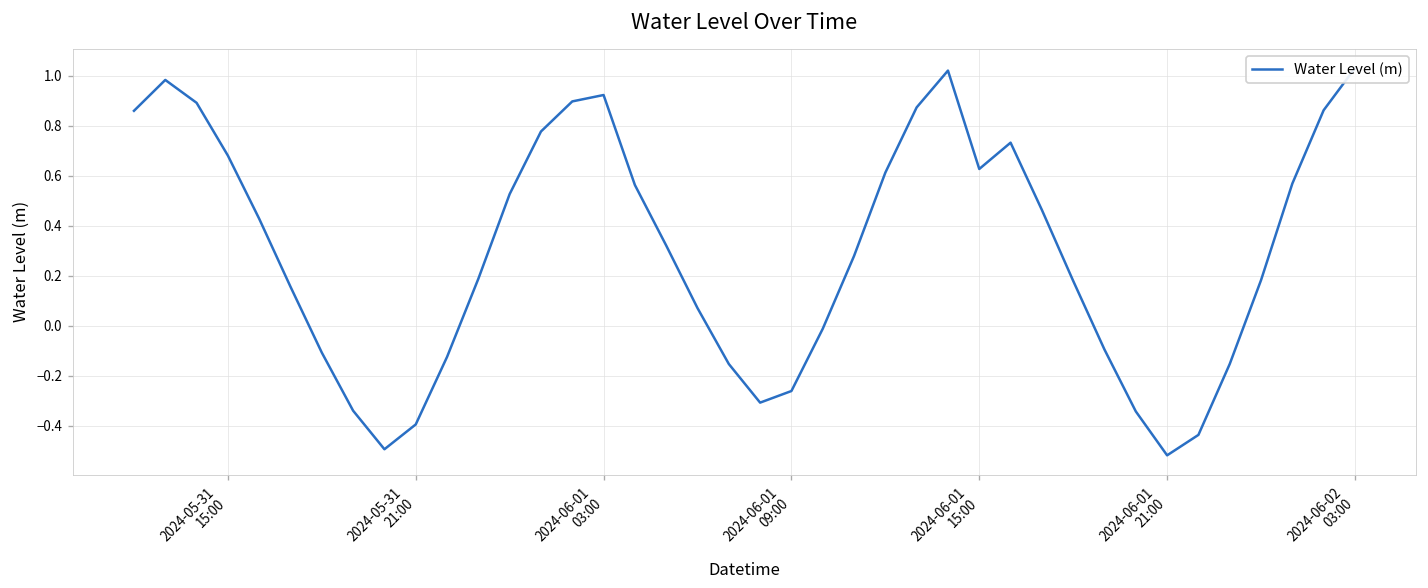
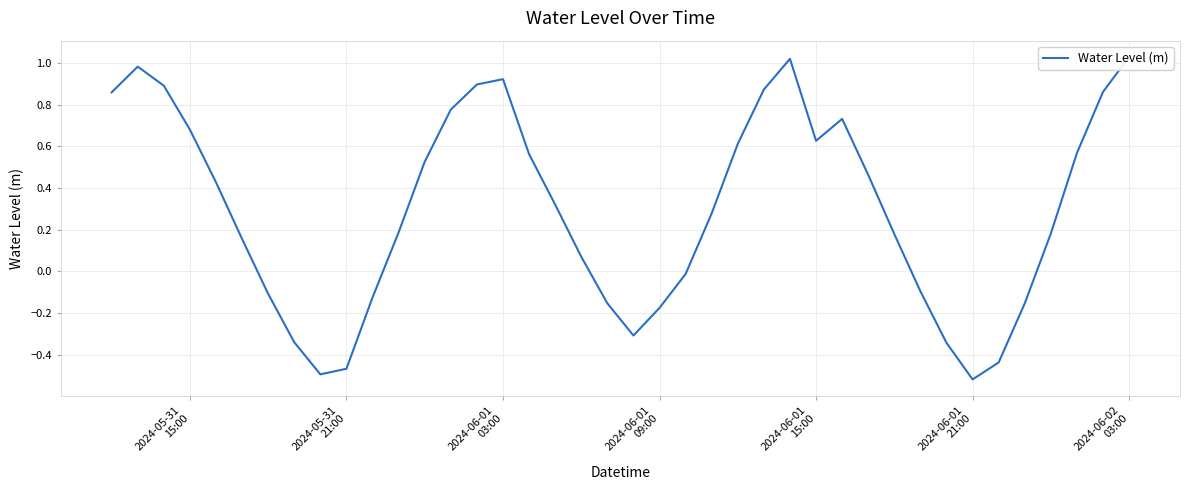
  {
    "2024-05-31 15:00": 0.68,
-   "2024-05-31 21:00": -0.39,
+   "2024-05-31 21:00": -0.47,
    "2024-06-01 03:00": 0.92,
-   "2024-06-01 09:00": -0.26,
+   "2024-06-01 09:00": -0.17,
    "2024-06-01 15:00": 0.63,
    "2024-06-01 21:00": -0.52
  }
